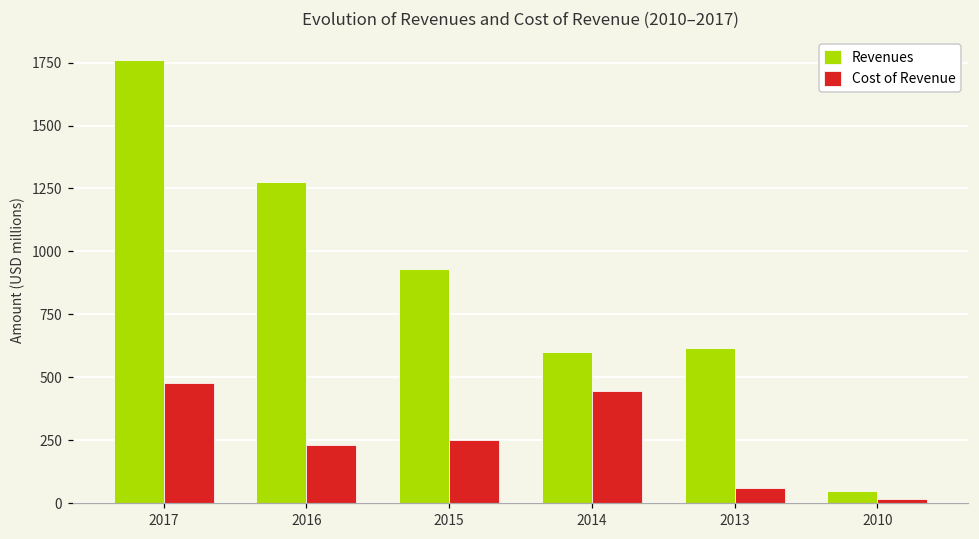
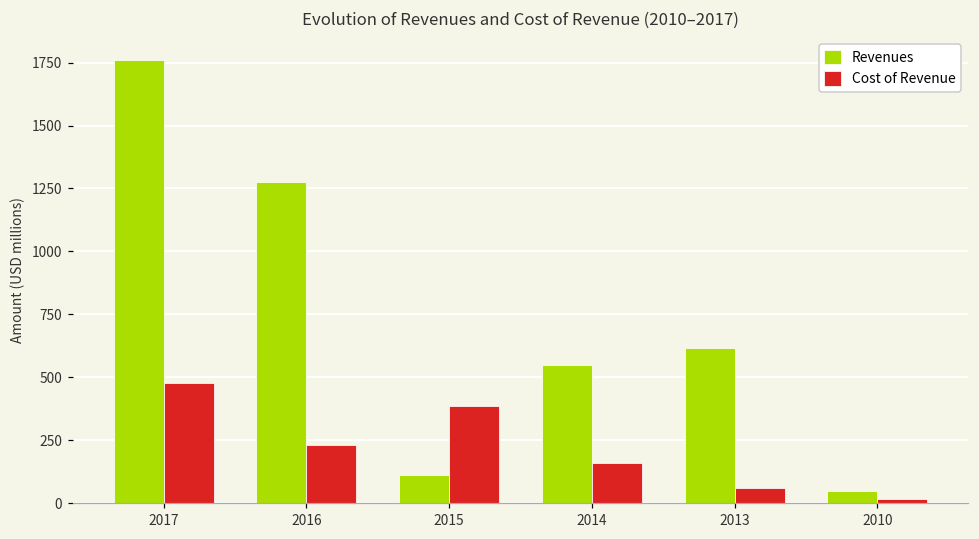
  {
    "Revenues": {
      "2017": 1760,
      "2016": 1280,
-     "2015": 930,
-     "2014": 600,
+     "2015": 110,
+     "2014": 550,
      "2013": 620,
      "2010": 50
    },
    "Cost of Revenue": {
      "2017": 480,
      "2016": 230,
-     "2015": 250,
-     "2014": 440,
+     "2015": 380,
+     "2014": 160,
      "2013": 60,
      "2010": 20
    }
  }
